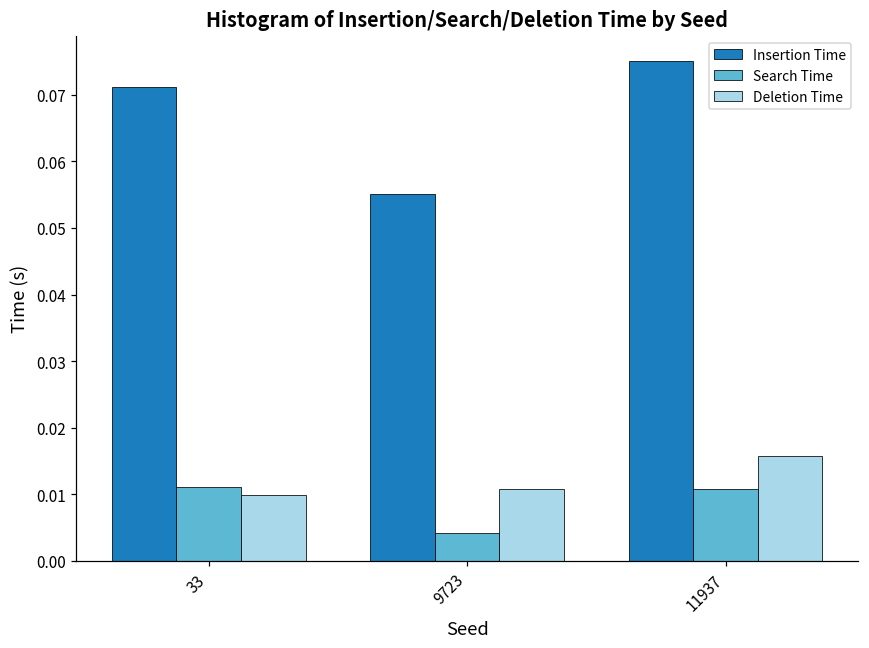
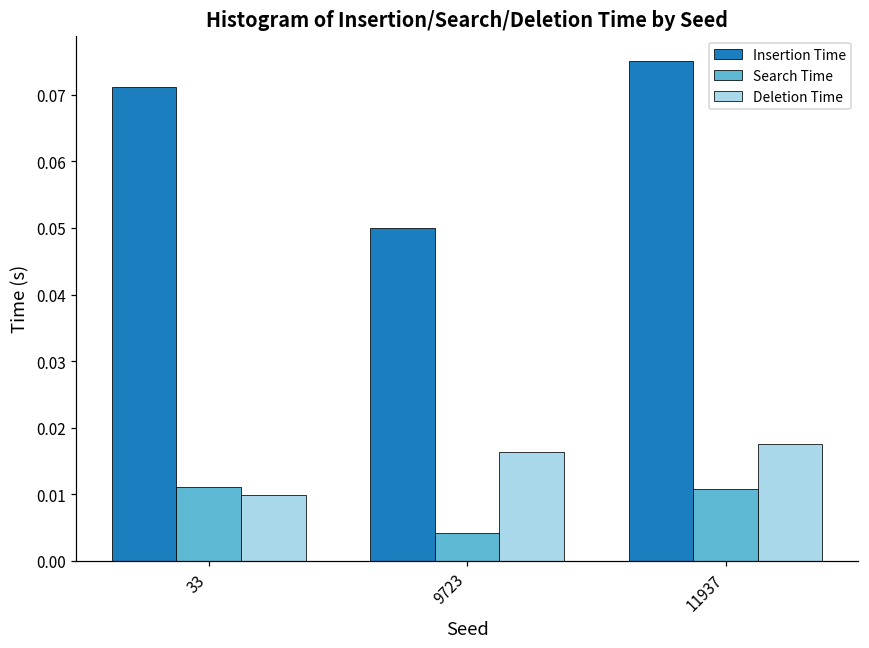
  {
    "Insertion Time": {
      "33": 0.071,
-     "9723": 0.055,
+     "9723": 0.050,
      "11937": 0.075
    },
    "Search Time": {
      "33": 0.011,
      "9723": 0.004,
      "11937": 0.011
    },
    "Deletion Time": {
      "33": 0.010,
-     "9723": 0.011,
-     "11937": 0.016
+     "9723": 0.016,
+     "11937": 0.018
    }
  }
